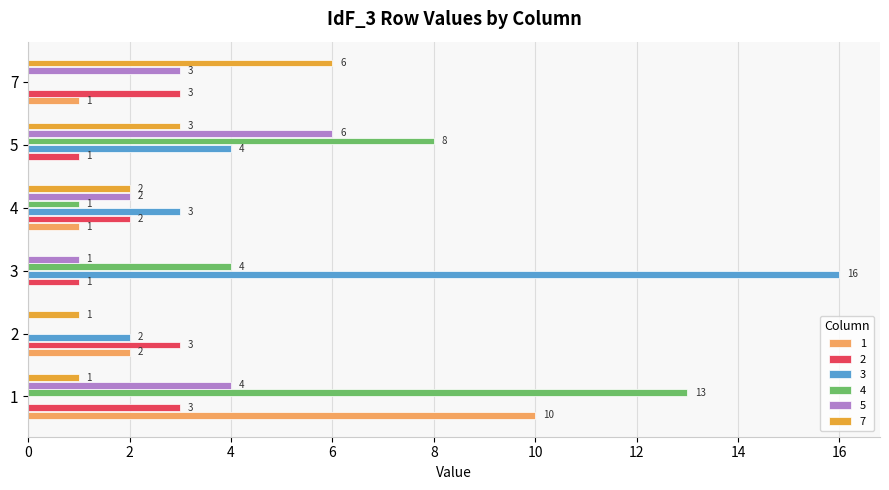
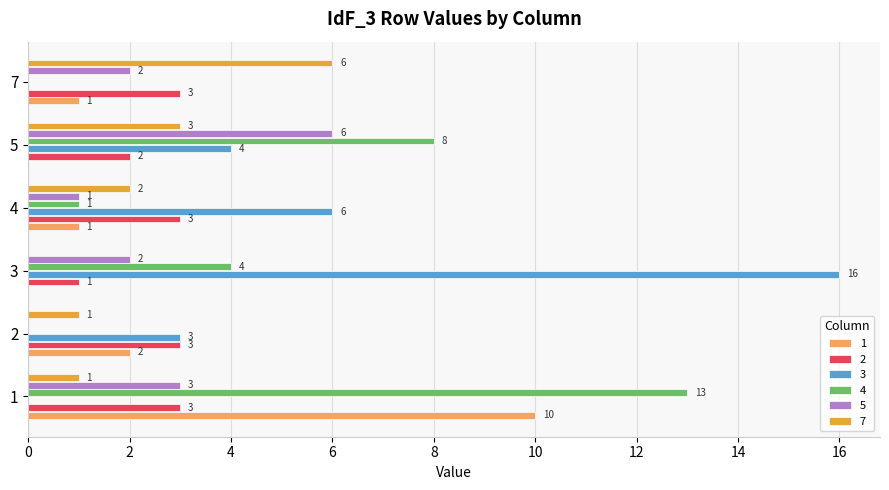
  {
    "2": {
      "7": 3,
-     "5": 1,
-     "4": 2,
+     "5": 2,
+     "4": 3,
      "3": 1,
      "1": 3
    },
    "3": {
      "5": 4,
-     "4": 3,
+     "4": 6,
      "3": 16,
-     "2": 2
+     "2": 3
    },
    "4": {
      "5": 8,
      "3": 4,
      "1": 13
    },
    "5": {
-     "7": 3,
+     "7": 2,
      "5": 6,
-     "4": 2,
-     "3": 1,
-     "1": 4
+     "4": 1,
+     "3": 2,
+     "1": 3
    }
  }
